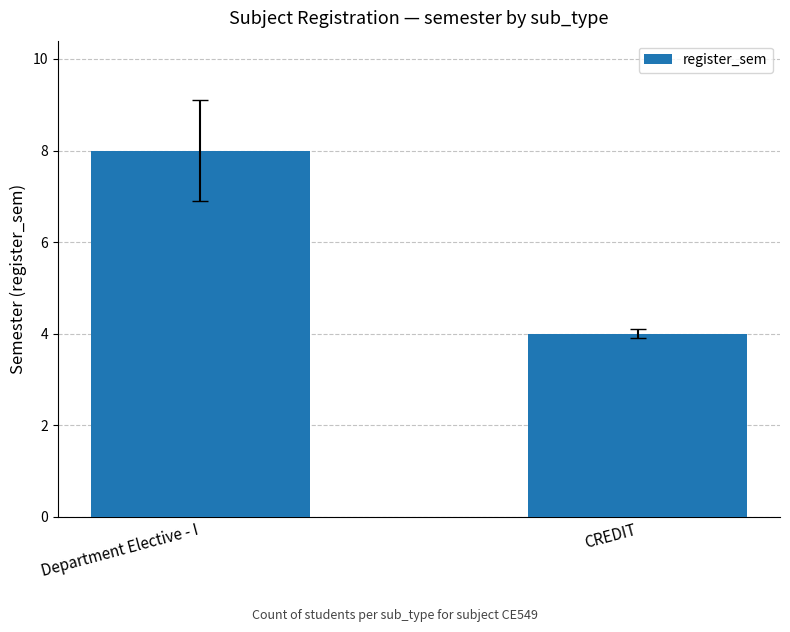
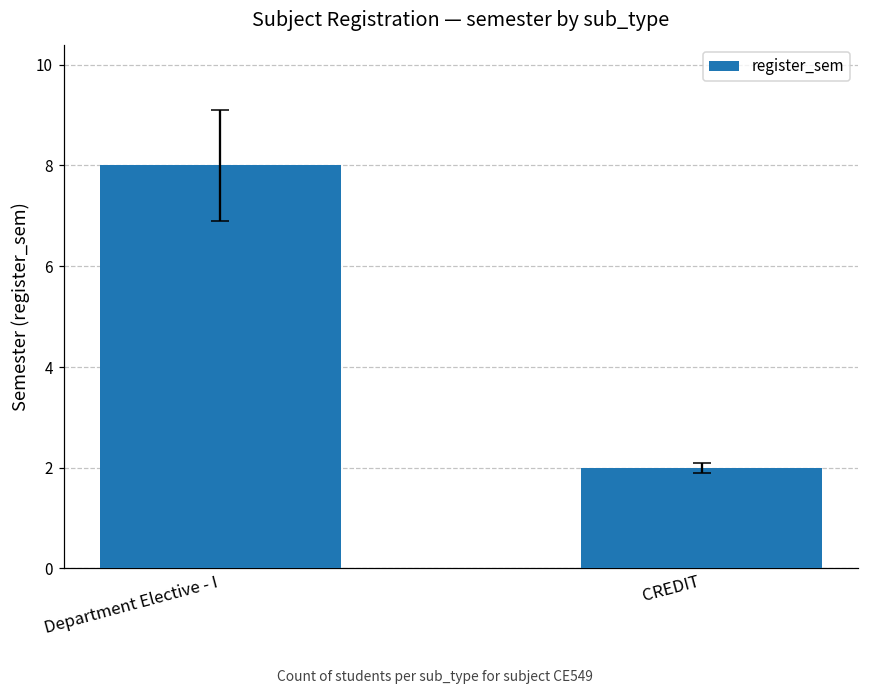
  {
    "register_sem": {
      "Department Elective - I": 8,
-     "CREDIT": 4
+     "CREDIT": 2
    }
  }
